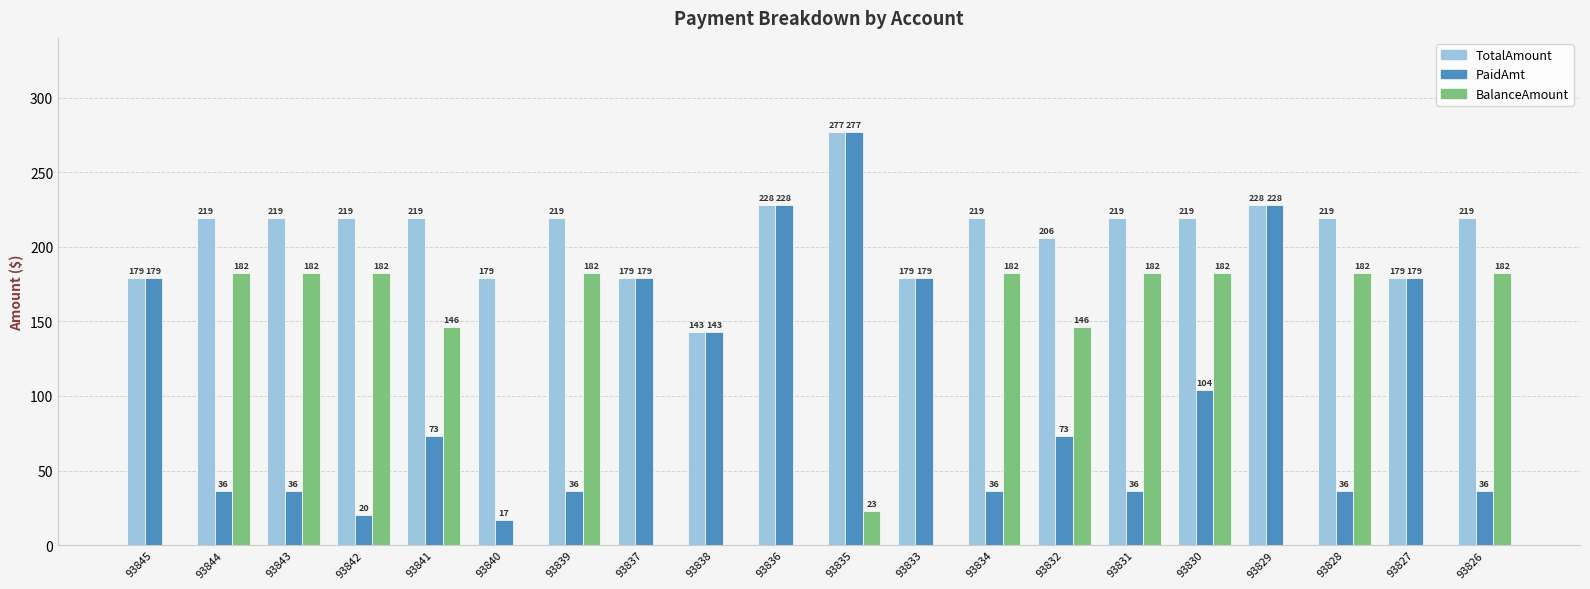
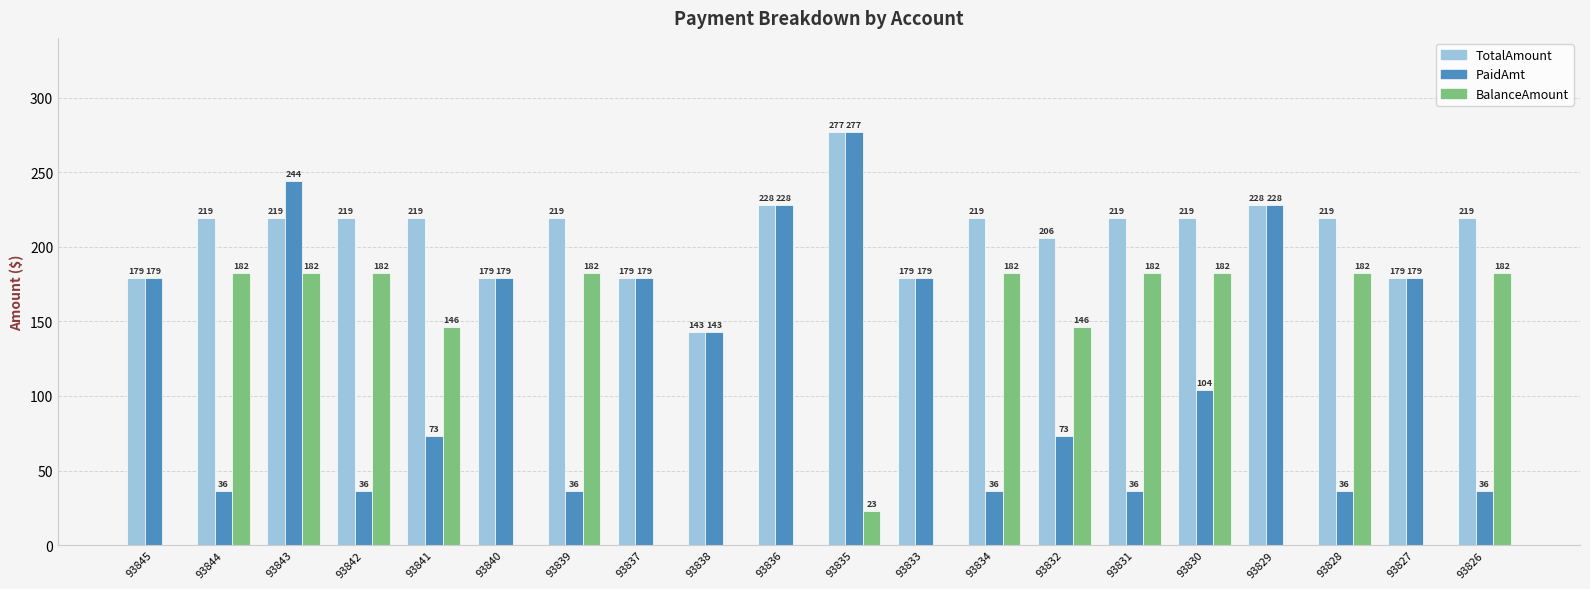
  {
    "TotalAmount": {
      "93845": 179,
      "93844": 219,
      "93843": 219,
      "93842": 219,
      "93841": 219,
      "93840": 179,
      "93839": 219,
      "93837": 179,
      "93838": 143,
      "93836": 228,
      "93835": 277,
      "93833": 179,
      "93834": 219,
      "93832": 206,
      "93831": 219,
      "93830": 219,
      "93829": 228,
      "93828": 219,
      "93827": 179,
      "93826": 219
    },
    "PaidAmt": {
      "93845": 179,
      "93844": 36,
-     "93843": 36,
-     "93842": 20,
+     "93843": 244,
+     "93842": 36,
      "93841": 73,
-     "93840": 17,
+     "93840": 179,
      "93839": 36,
      "93837": 179,
      "93838": 143,
      "93836": 228,
      "93835": 277,
      "93833": 179,
      "93834": 36,
      "93832": 73,
      "93831": 36,
      "93830": 104,
      "93829": 228,
      "93828": 36,
      "93827": 179,
      "93826": 36
    },
    "BalanceAmount": {
      "93844": 182,
      "93843": 182,
      "93842": 182,
      "93841": 146,
      "93839": 182,
      "93835": 23,
      "93834": 182,
      "93832": 146,
      "93831": 182,
      "93830": 182,
      "93828": 182,
      "93826": 182
    }
  }
